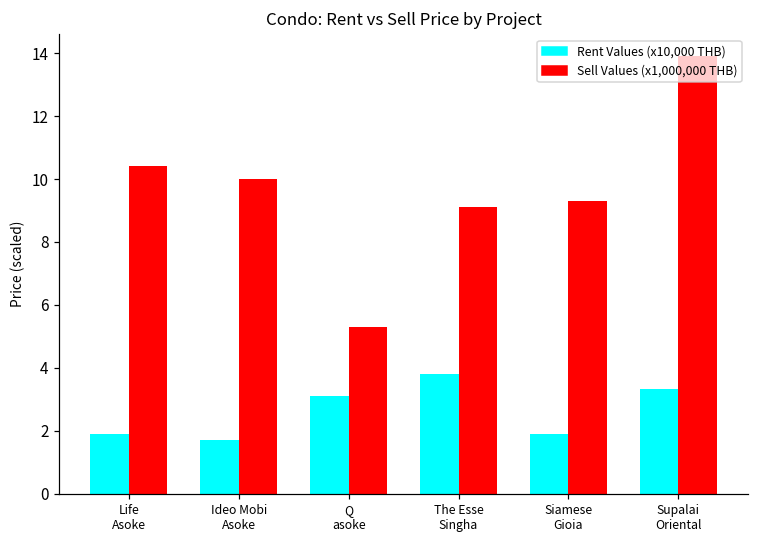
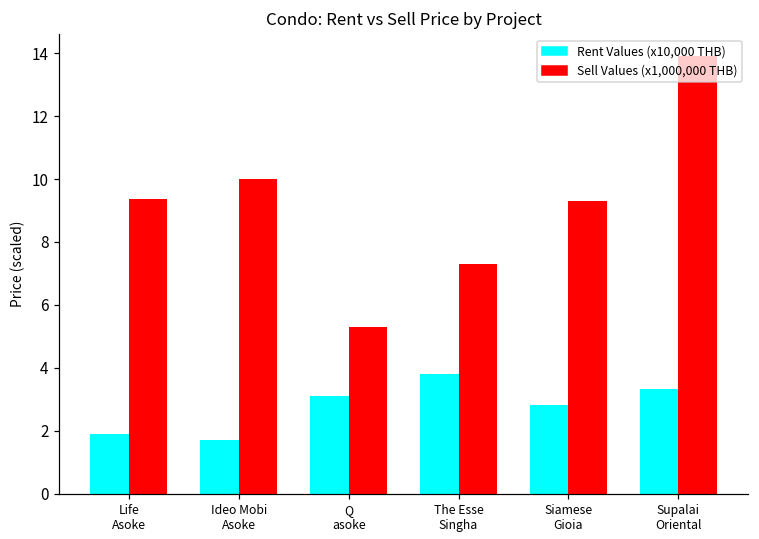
  {
    "Rent Values (x10,000 THB)": {
      "Life Asoke": 1.9,
      "Ideo Mobi Asoke": 1.7,
      "Q asoke": 3.1,
      "The Esse Singha": 3.8,
-     "Siamese Gioia": 1.9,
+     "Siamese Gioia": 2.8,
      "Supalai Oriental": 3.3
    },
    "Sell Values (x1,000,000 THB)": {
-     "Life Asoke": 10.4,
+     "Life Asoke": 9.4,
      "Ideo Mobi Asoke": 10.0,
      "Q asoke": 5.3,
-     "The Esse Singha": 9.1,
+     "The Esse Singha": 7.3,
      "Siamese Gioia": 9.3
    }
  }
